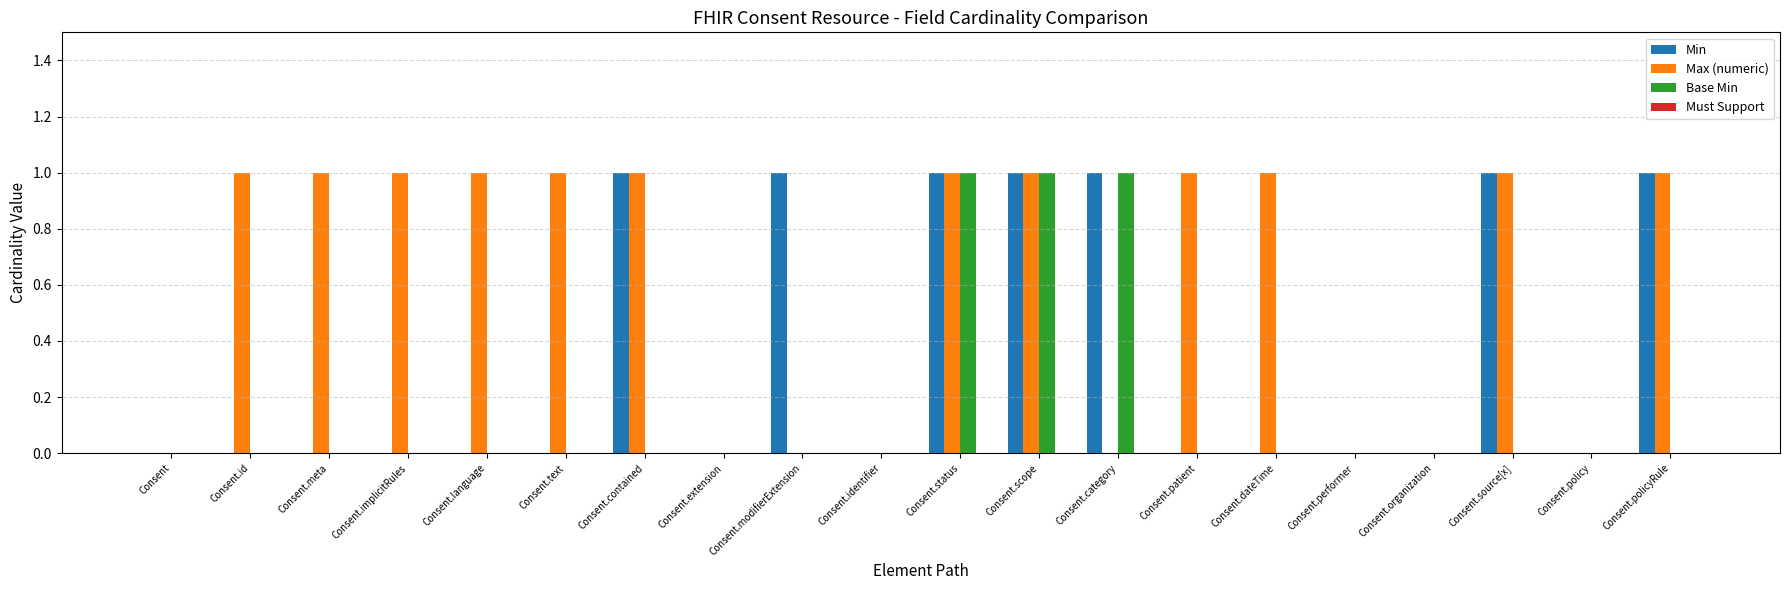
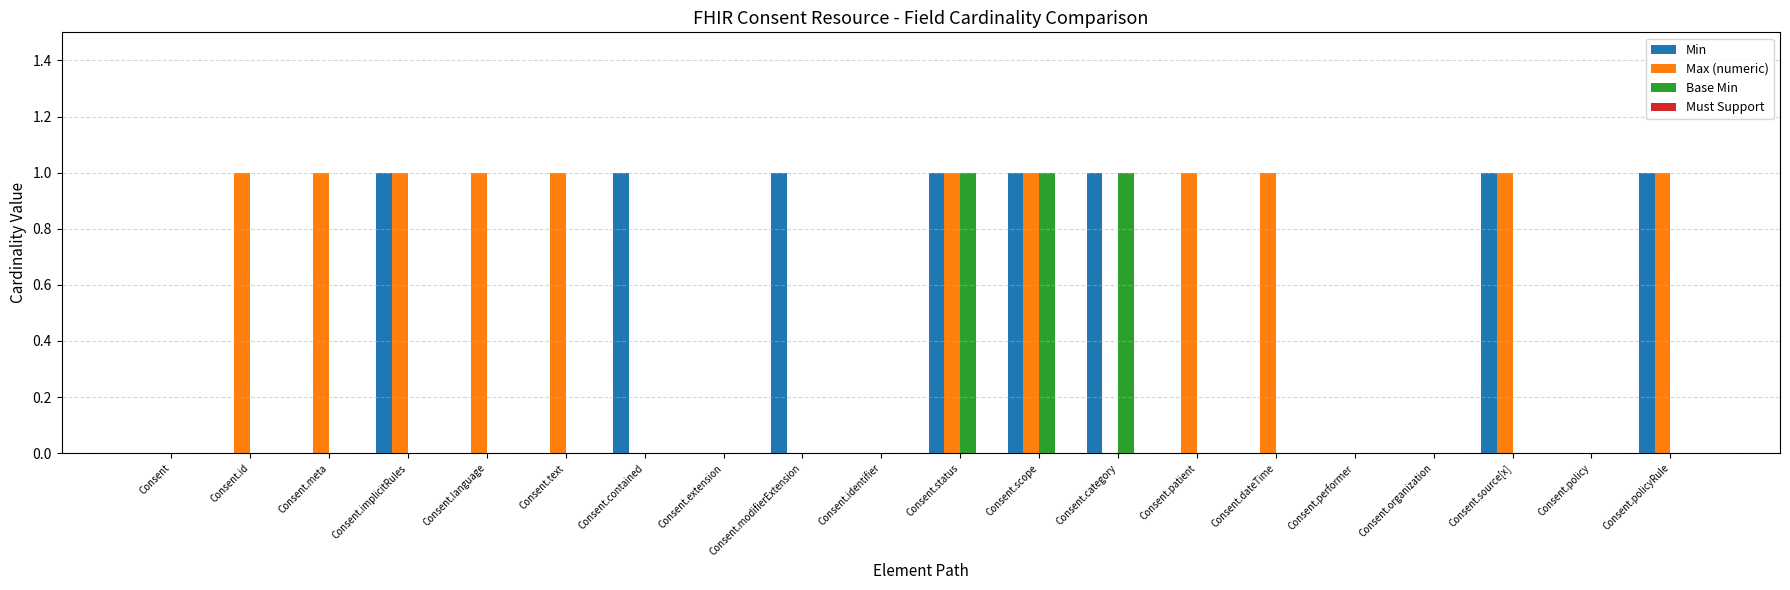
  {
    "Min": {
      "Consent": 0,
      "Consent.id": 0,
      "Consent.meta": 0,
-     "Consent.implicitRules": 0,
+     "Consent.implicitRules": 1,
      "Consent.language": 0,
      "Consent.text": 0,
      "Consent.contained": 1,
      "Consent.extension": 0,
      "Consent.modifierExtension": 1,
      "Consent.identifier": 0,
      "Consent.status": 1,
      "Consent.scope": 1,
      "Consent.category": 1,
      "Consent.patient": 0,
      "Consent.dateTime": 0,
      "Consent.performer": 0,
      "Consent.organization": 0,
      "Consent.source[x]": 1,
      "Consent.policy": 0,
      "Consent.policyRule": 1
    },
    "Max (numeric)": {
      "Consent": 0,
      "Consent.id": 1,
      "Consent.meta": 1,
      "Consent.implicitRules": 1,
      "Consent.language": 1,
      "Consent.text": 1,
-     "Consent.contained": 1,
+     "Consent.contained": 0,
      "Consent.extension": 0,
      "Consent.modifierExtension": 0,
      "Consent.identifier": 0,
      "Consent.status": 1,
      "Consent.scope": 1,
      "Consent.category": 0,
      "Consent.patient": 1,
      "Consent.dateTime": 1,
      "Consent.performer": 0,
      "Consent.organization": 0,
      "Consent.source[x]": 1,
      "Consent.policy": 0,
      "Consent.policyRule": 1
    },
    "Base Min": {
      "Consent": 0,
      "Consent.id": 0,
      "Consent.meta": 0,
      "Consent.implicitRules": 0,
      "Consent.language": 0,
      "Consent.text": 0,
      "Consent.contained": 0,
      "Consent.extension": 0,
      "Consent.modifierExtension": 0,
      "Consent.identifier": 0,
      "Consent.status": 1,
      "Consent.scope": 1,
      "Consent.category": 1,
      "Consent.patient": 0,
      "Consent.dateTime": 0,
      "Consent.performer": 0,
      "Consent.organization": 0,
      "Consent.source[x]": 0,
      "Consent.policy": 0,
      "Consent.policyRule": 0
    },
    "Must Support": {
      "Consent": 0,
      "Consent.id": 0,
      "Consent.meta": 0,
      "Consent.implicitRules": 0,
      "Consent.language": 0,
      "Consent.text": 0,
      "Consent.contained": 0,
      "Consent.extension": 0,
      "Consent.modifierExtension": 0,
      "Consent.identifier": 0,
      "Consent.status": 0,
      "Consent.scope": 0,
      "Consent.category": 0,
      "Consent.patient": 0,
      "Consent.dateTime": 0,
      "Consent.performer": 0,
      "Consent.organization": 0,
      "Consent.source[x]": 0,
      "Consent.policy": 0,
      "Consent.policyRule": 0
    }
  }
